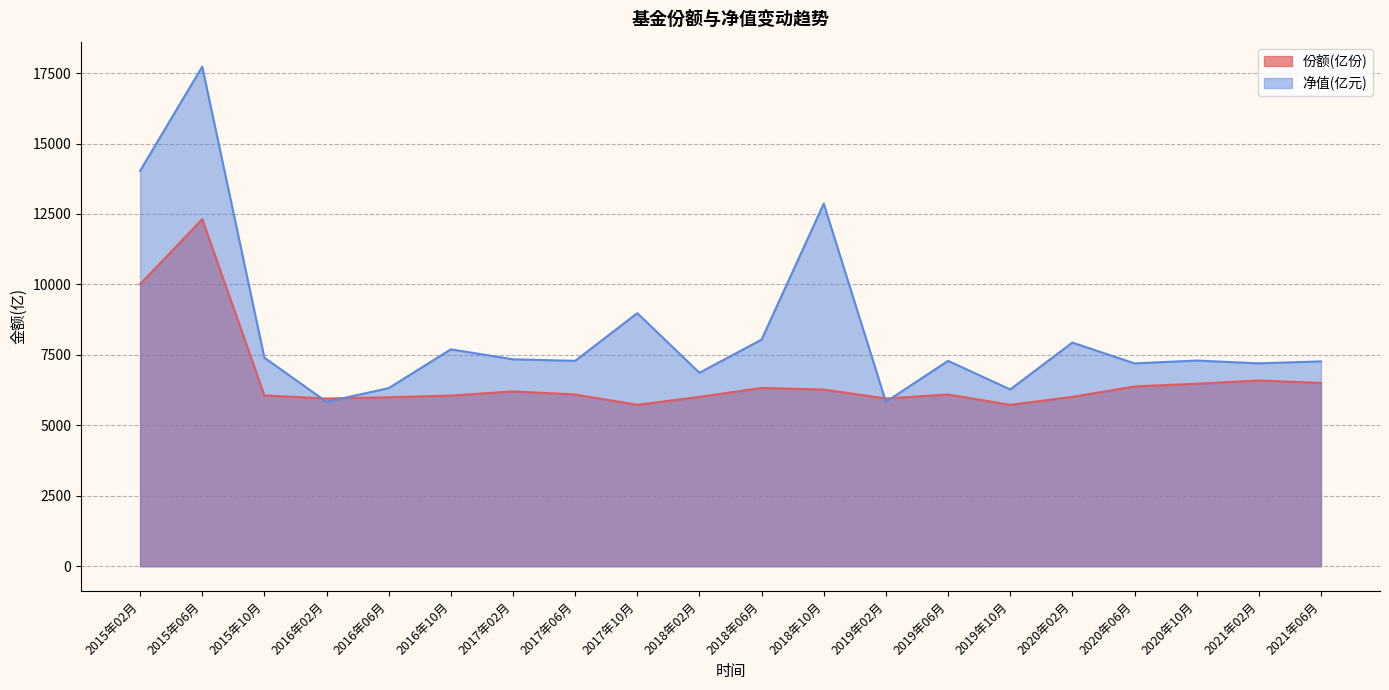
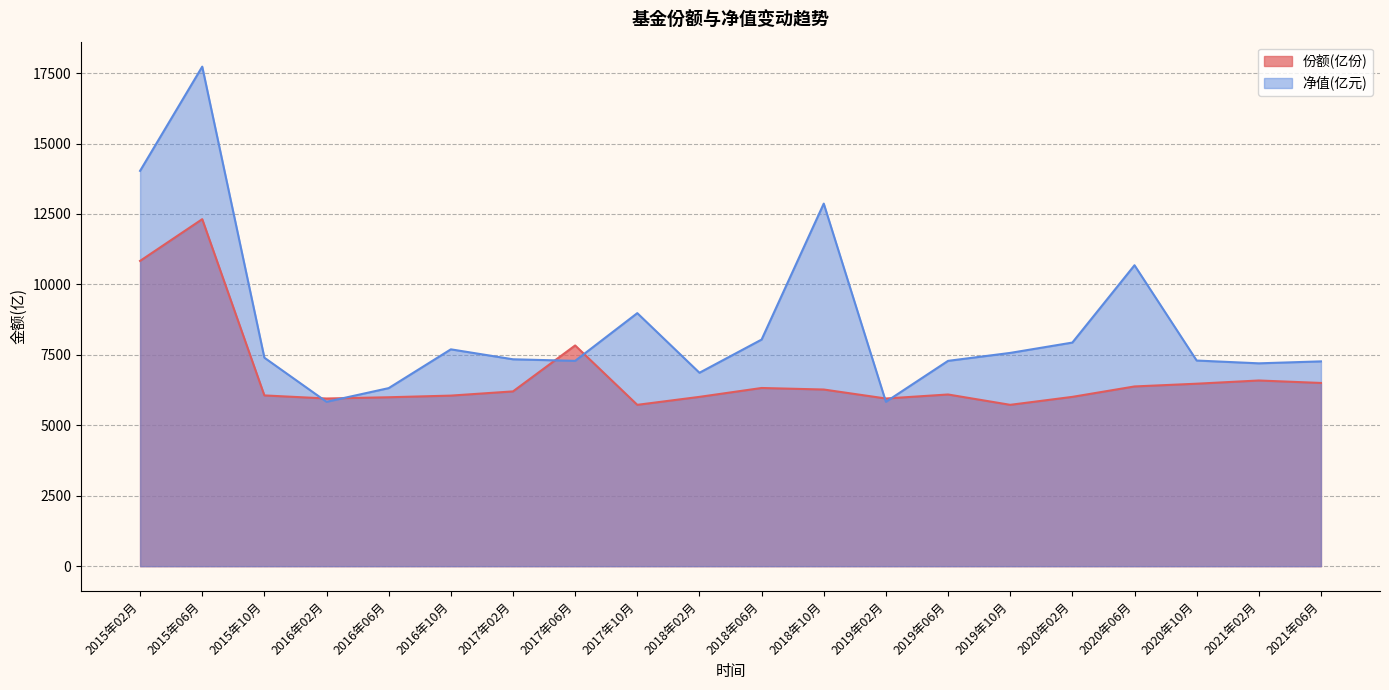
  {
    "份额(亿份)": {
-     "2015年02月": 10000,
+     "2015年02月": 10800,
      "2015年06月": 12300,
      "2015年10月": 6100,
      "2016年02月": 6000,
      "2016年06月": 6000,
      "2016年10月": 6100,
      "2017年02月": 6200,
-     "2017年06月": 6100,
+     "2017年06月": 7800,
      "2017年10月": 5700,
      "2018年02月": 6000,
      "2018年06月": 6300,
      "2018年10月": 6300,
      "2019年02月": 6000,
      "2019年06月": 6100,
      "2019年10月": 5700,
      "2020年02月": 6000,
      "2020年06月": 6400,
      "2020年10月": 6500,
      "2021年02月": 6600,
      "2021年06月": 6500
    },
    "净值(亿元)": {
      "2015年02月": 14000,
      "2015年06月": 17700,
      "2015年10月": 7400,
      "2016年02月": 5800,
      "2016年06月": 6300,
      "2016年10月": 7700,
      "2017年02月": 7300,
      "2017年06月": 7300,
      "2017年10月": 9000,
      "2018年02月": 6900,
      "2018年06月": 8000,
      "2018年10月": 12900,
      "2019年02月": 5800,
      "2019年06月": 7300,
-     "2019年10月": 6300,
+     "2019年10月": 7600,
      "2020年02月": 7900,
-     "2020年06月": 7200,
+     "2020年06月": 10700,
      "2020年10月": 7300,
      "2021年02月": 7200,
      "2021年06月": 7300
    }
  }
